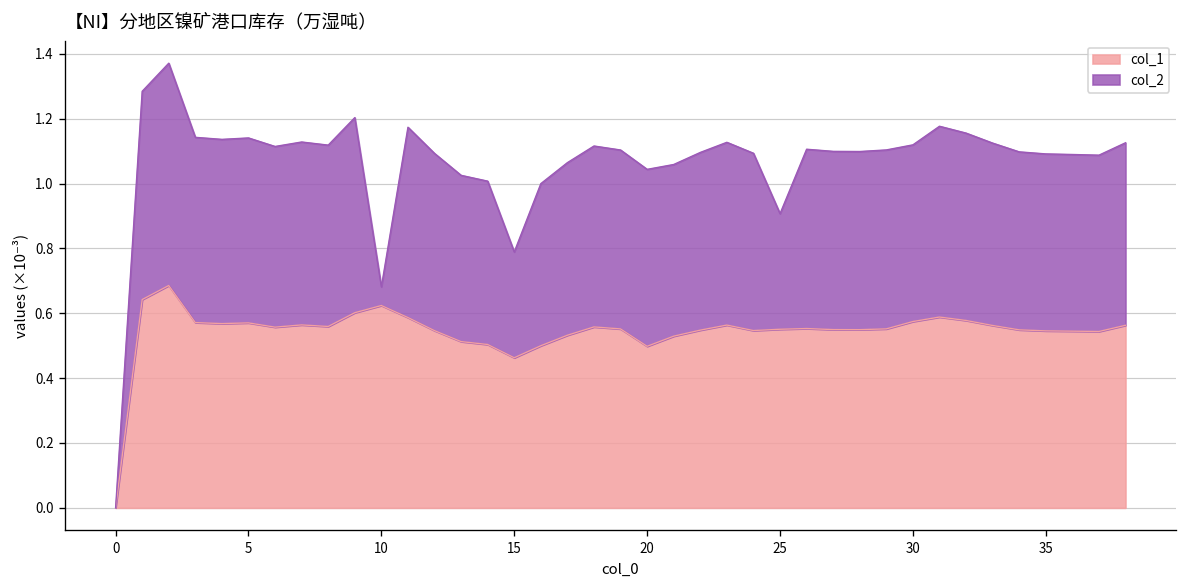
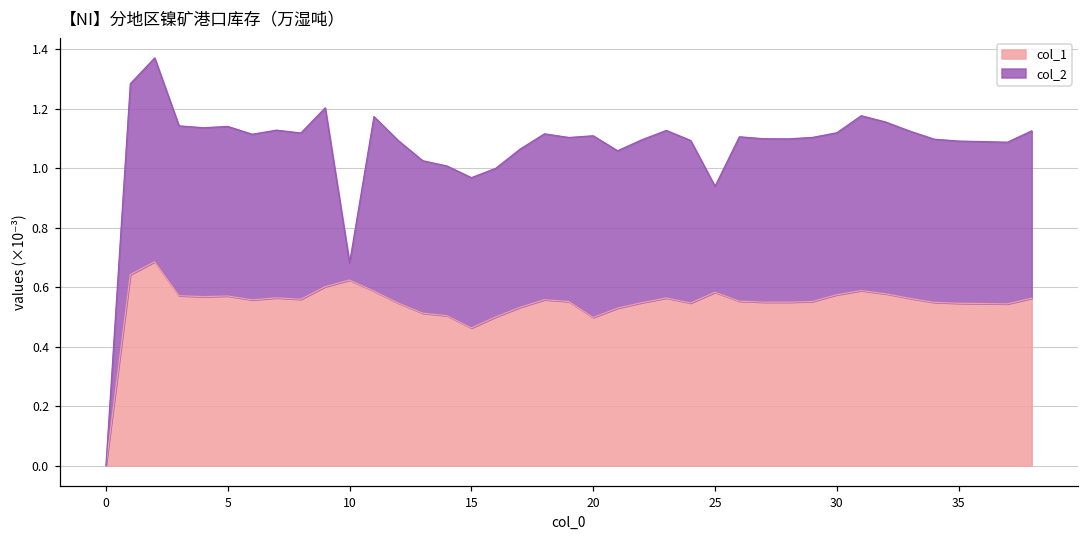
  {
    "col_1": {
      "5": 0.57,
      "10": 0.62,
      "15": 0.46,
      "20": 0.50,
-     "25": 0.55,
+     "25": 0.58,
      "30": 0.57,
      "35": 0.55
    },
    "col_2": {
      "5": 0.57,
      "10": 0.06,
-     "15": 0.33,
-     "20": 0.55,
+     "15": 0.51,
+     "20": 0.61,
      "25": 0.36,
      "30": 0.55,
      "35": 0.55
    }
  }
